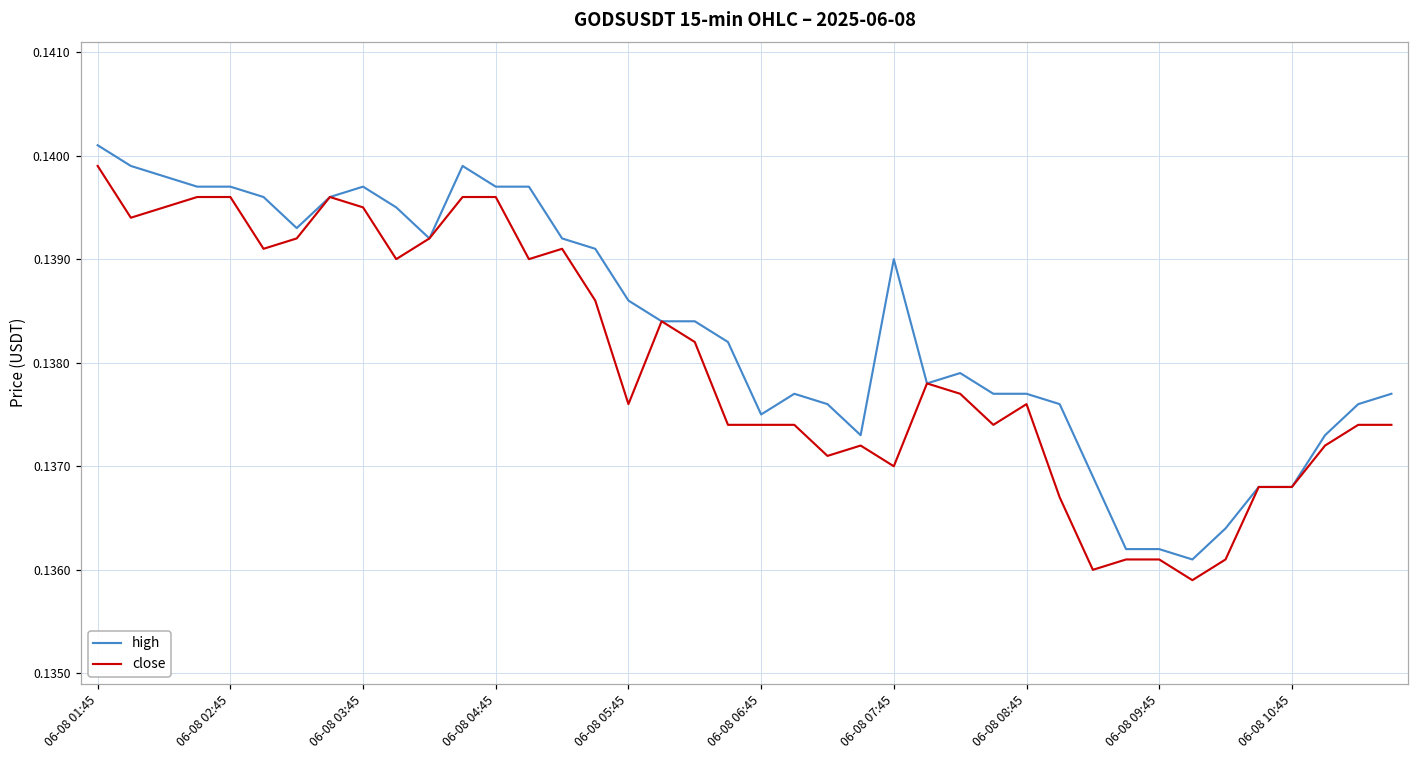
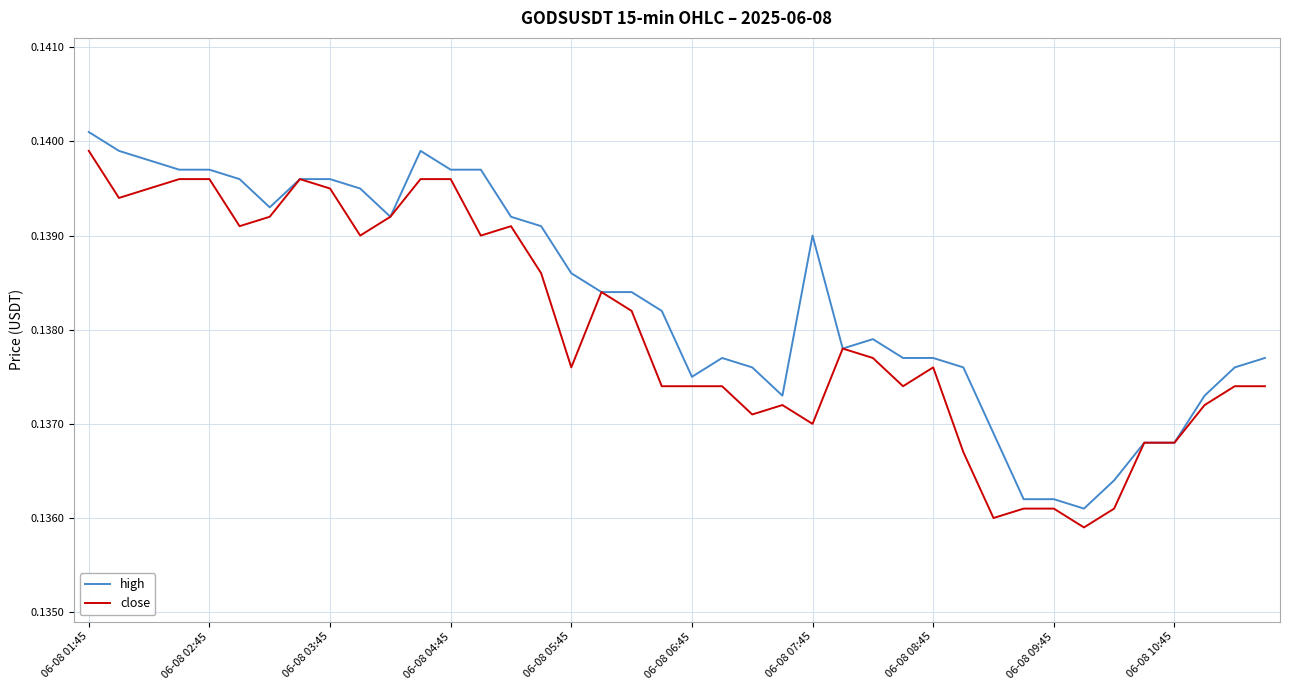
  {
    "high": {
      "06-08 01:45": 0.1401,
      "06-08 02:45": 0.1397,
-     "06-08 03:45": 0.1397,
+     "06-08 03:45": 0.1396,
      "06-08 04:45": 0.1397,
      "06-08 05:45": 0.1386,
      "06-08 06:45": 0.1375,
      "06-08 07:45": 0.1390,
      "06-08 08:45": 0.1377,
      "06-08 09:45": 0.1362
    },
    "close": {
      "06-08 01:45": 0.1399,
      "06-08 02:45": 0.1396,
      "06-08 03:45": 0.1395,
      "06-08 04:45": 0.1396,
      "06-08 05:45": 0.1376,
      "06-08 06:45": 0.1374,
      "06-08 07:45": 0.1370,
      "06-08 08:45": 0.1376,
      "06-08 09:45": 0.1361
    }
  }
